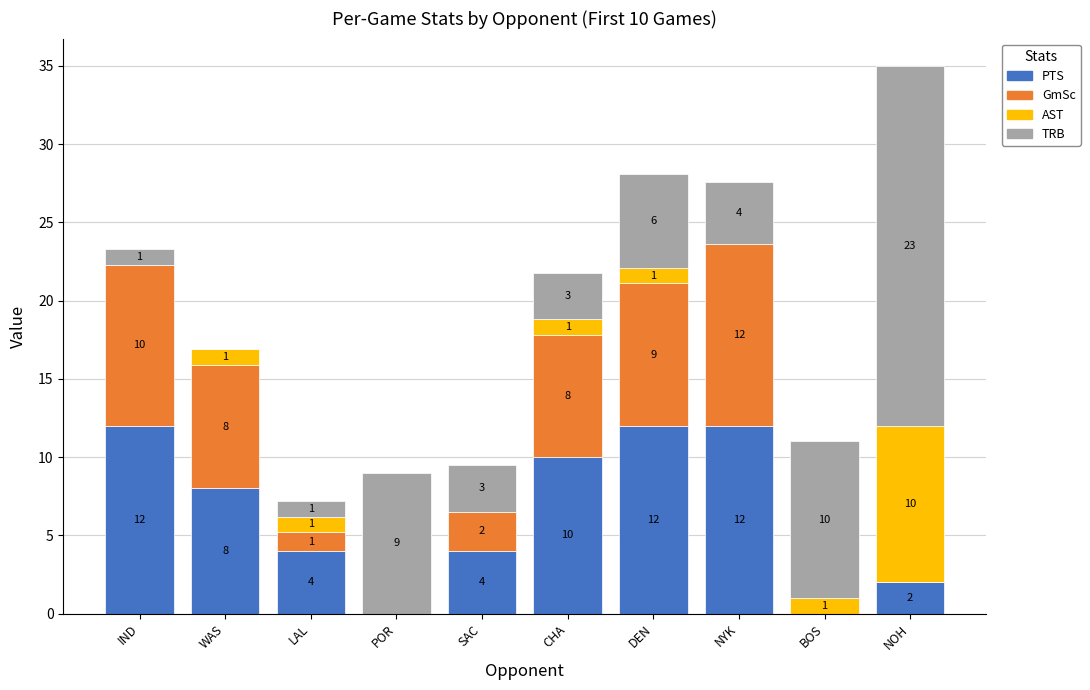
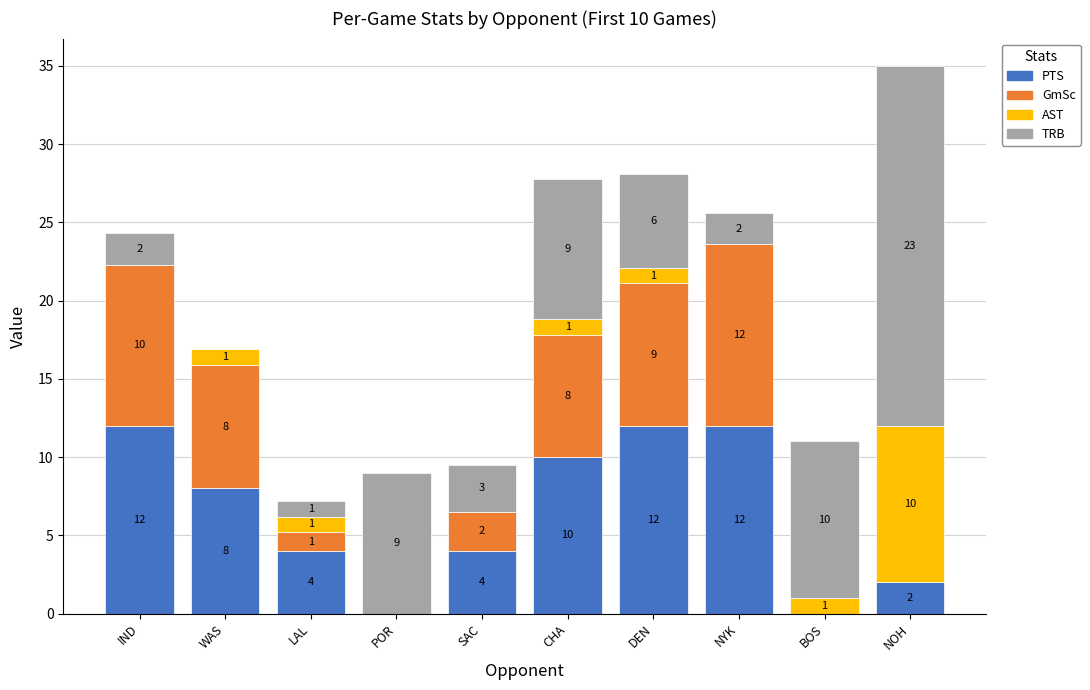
  {
    "PTS": {
      "IND": 12,
      "WAS": 8,
      "LAL": 4,
      "SAC": 4,
      "CHA": 10,
      "DEN": 12,
      "NYK": 12,
      "NOH": 2
    },
    "GmSc": {
      "IND": 10,
      "WAS": 8,
      "LAL": 1,
      "SAC": 2,
      "CHA": 8,
      "DEN": 9,
      "NYK": 12
    },
    "AST": {
      "WAS": 1,
      "LAL": 1,
      "CHA": 1,
      "DEN": 1,
      "BOS": 1,
      "NOH": 10
    },
    "TRB": {
-     "IND": 1,
+     "IND": 2,
      "LAL": 1,
      "POR": 9,
      "SAC": 3,
-     "CHA": 3,
+     "CHA": 9,
      "DEN": 6,
-     "NYK": 4,
+     "NYK": 2,
      "BOS": 10,
      "NOH": 23
    }
  }
